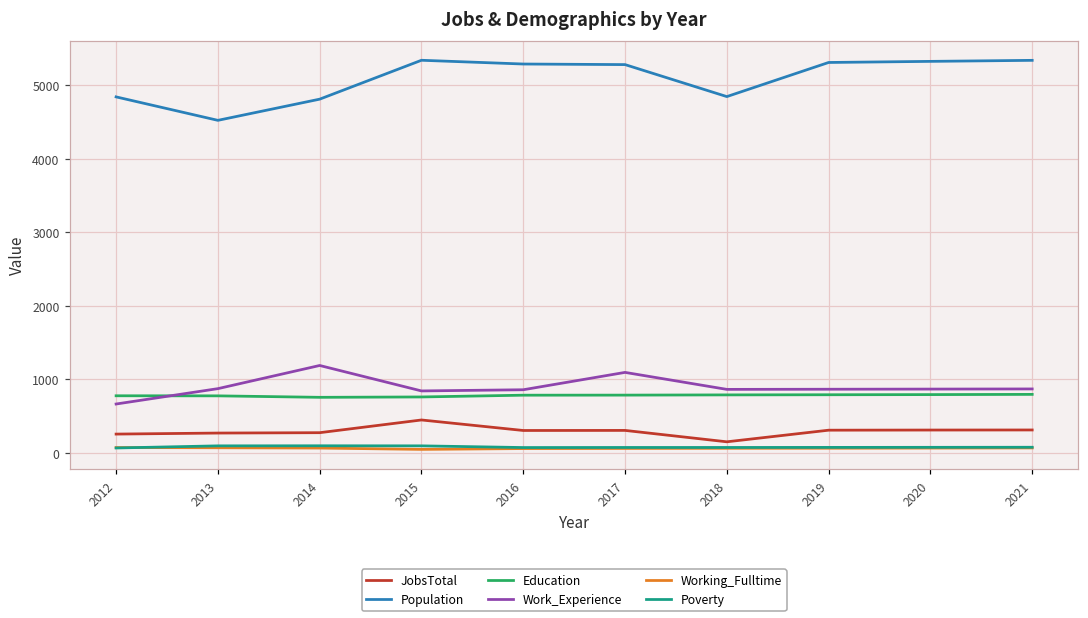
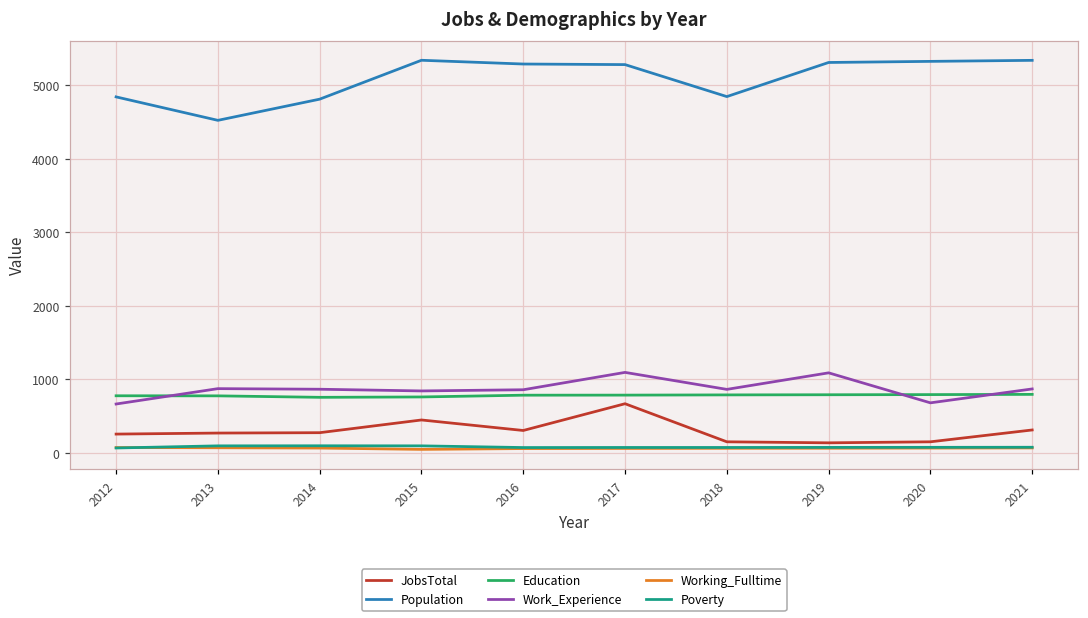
  {
    "JobsTotal": {
      "2012": 300,
      "2013": 300,
      "2014": 300,
      "2015": 400,
      "2016": 300,
-     "2017": 300,
+     "2017": 700,
      "2018": 200,
-     "2019": 300,
-     "2020": 300,
+     "2019": 100,
+     "2020": 200,
      "2021": 300
    },
    "Population": {
      "2012": 4800,
      "2013": 4500,
      "2014": 4800,
      "2015": 5300,
      "2016": 5300,
      "2017": 5300,
      "2018": 4800,
      "2019": 5300,
      "2020": 5300,
      "2021": 5300
    },
    "Work_Experience": {
      "2012": 700,
      "2013": 900,
-     "2014": 1200,
+     "2014": 900,
      "2015": 800,
      "2016": 900,
      "2017": 1100,
      "2018": 900,
-     "2019": 900,
-     "2020": 900,
+     "2019": 1100,
+     "2020": 700,
      "2021": 900
    },
    "Working_Fulltime": {
      "2015": 0
    }
  }
